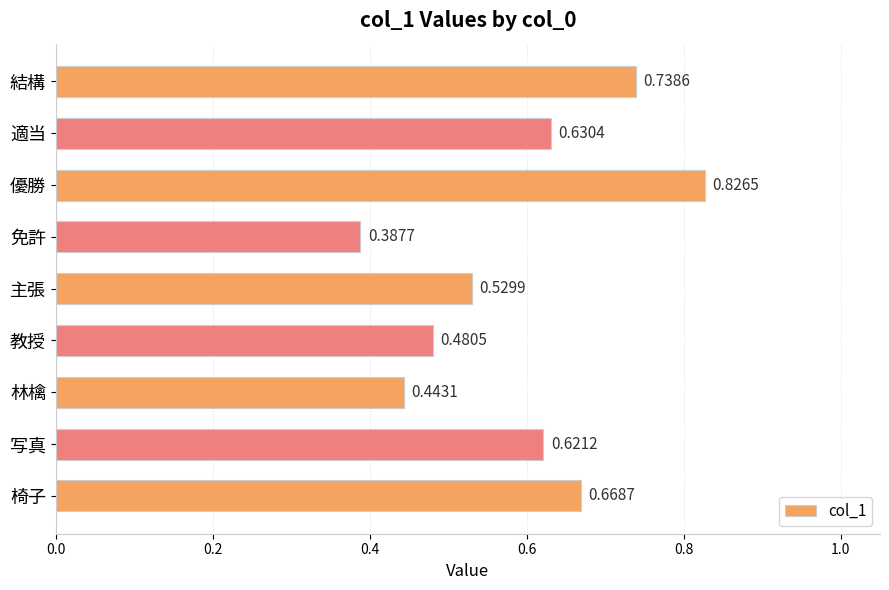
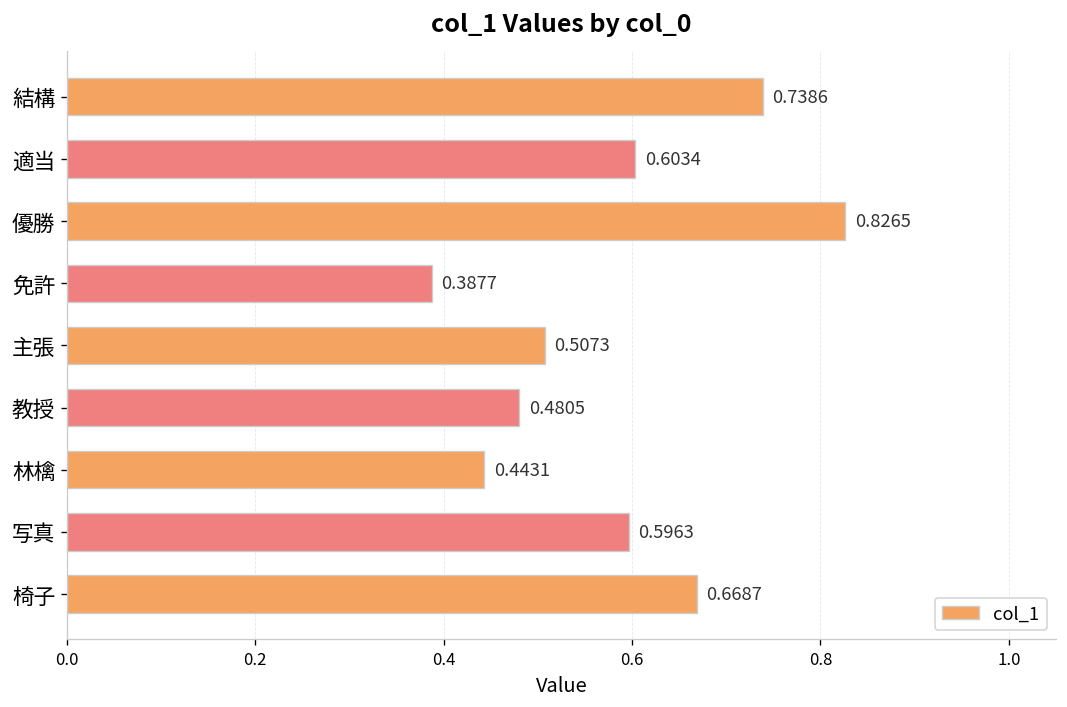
  {
    "結構": 0.7386,
-   "適当": 0.6304,
+   "適当": 0.6034,
    "優勝": 0.8265,
    "免許": 0.3877,
-   "主張": 0.5299,
+   "主張": 0.5073,
    "教授": 0.4805,
    "林檎": 0.4431,
-   "写真": 0.6212,
+   "写真": 0.5963,
    "椅子": 0.6687
  }
